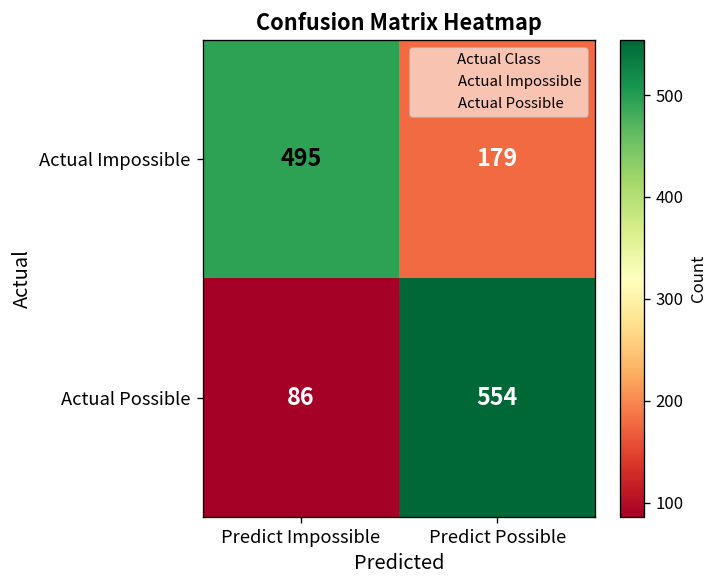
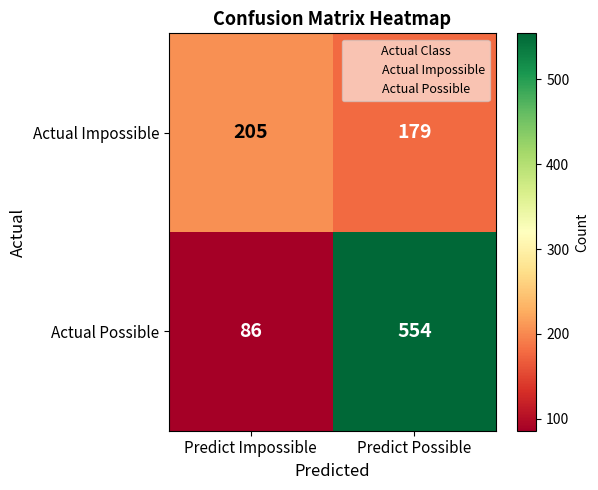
  {
    "Actual Impossible": {
-     "Predict Impossible": 495,
+     "Predict Impossible": 205,
      "Predict Possible": 179
    },
    "Actual Possible": {
      "Predict Impossible": 86,
      "Predict Possible": 554
    }
  }
